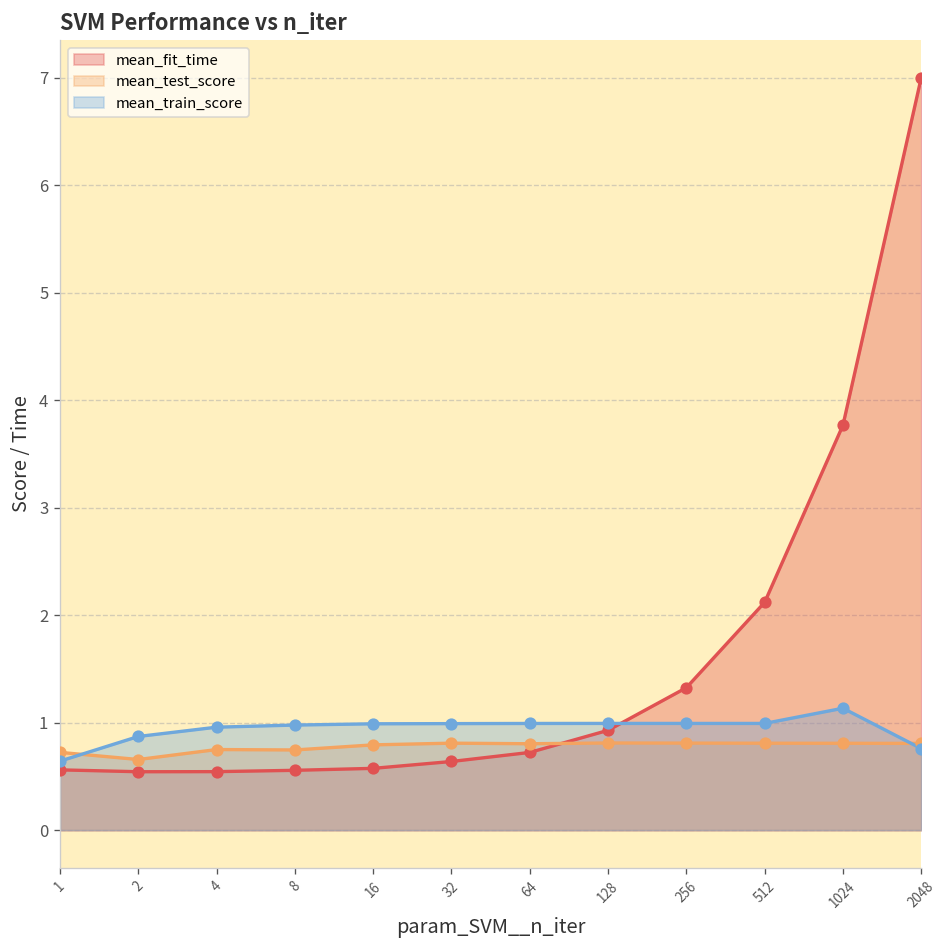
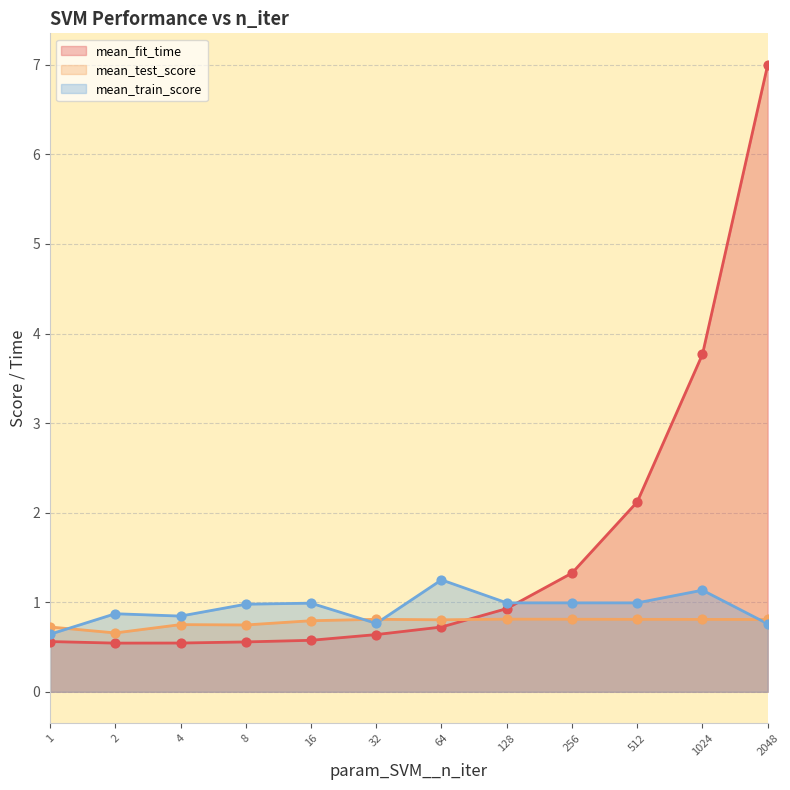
  {
    "mean_train_score": {
      "1": 0.6,
      "2": 0.9,
-     "4": 1.0,
+     "4": 0.8,
      "8": 1.0,
      "16": 1.0,
-     "32": 1.0,
-     "64": 1.0,
+     "32": 0.8,
+     "64": 1.2,
      "128": 1.0,
      "256": 1.0,
      "512": 1.0,
      "1024": 1.1,
      "2048": 0.8
    }
  }
